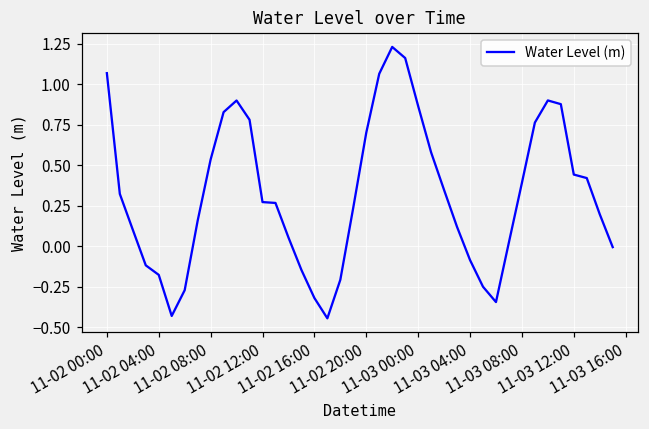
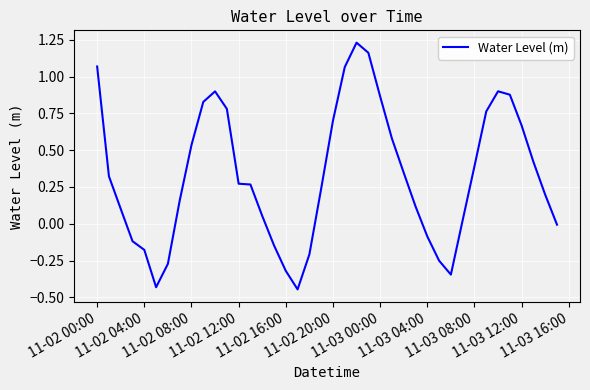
  {
    "11-02 00:00": 1.07,
    "11-02 04:00": -0.18,
    "11-02 08:00": 0.53,
    "11-02 12:00": 0.27,
    "11-02 16:00": -0.32,
    "11-02 20:00": 0.70,
    "11-03 00:00": 0.87,
    "11-03 04:00": -0.09,
    "11-03 08:00": 0.39,
-   "11-03 12:00": 0.44
+   "11-03 12:00": 0.67
  }
